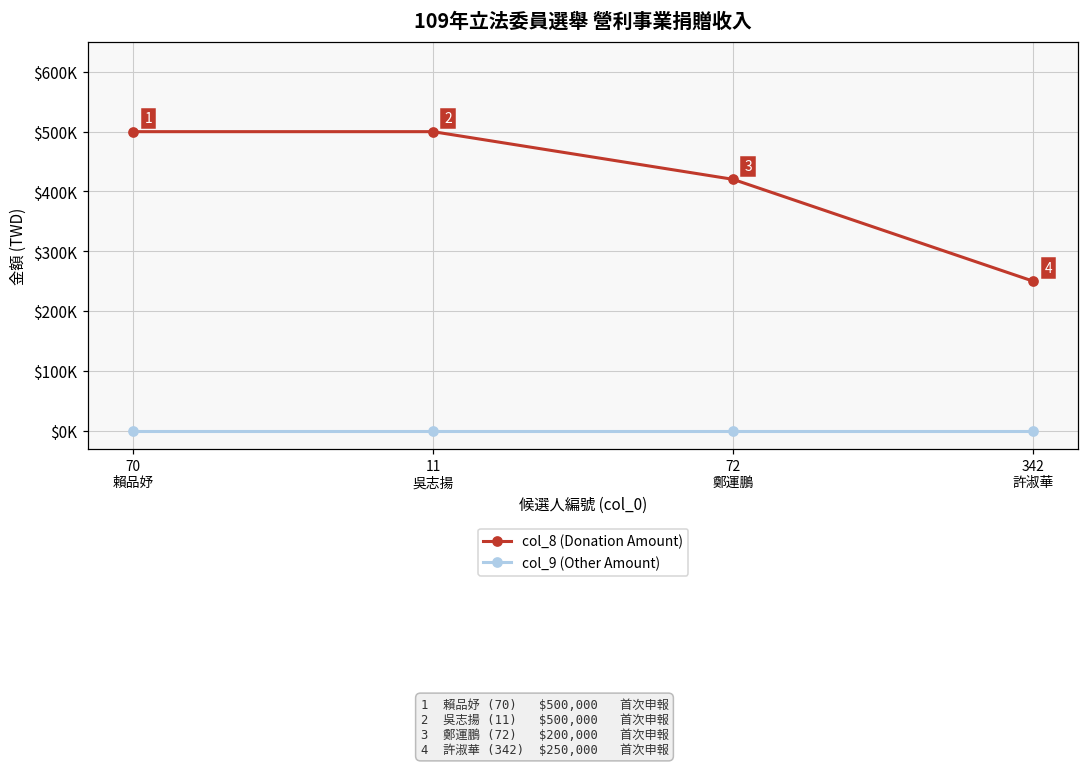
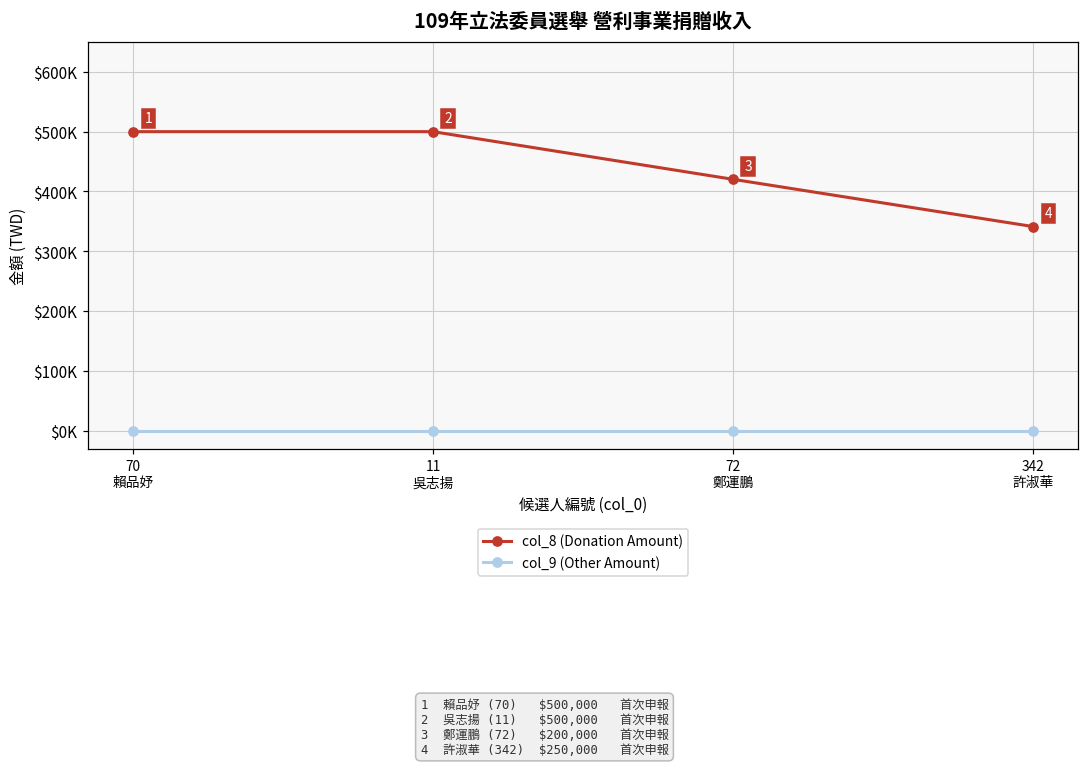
  {
    "col_8 (Donation Amount)": {
-     "342 許淑華": "$250000"
+     "342 許淑華": "$340000"
    },
    "col_9 (Other Amount)": {
      "70 賴品妤": "$0",
      "11 吳志揚": "$0",
      "72 鄭運鵬": "$0",
      "342 許淑華": "$0"
    }
  }
